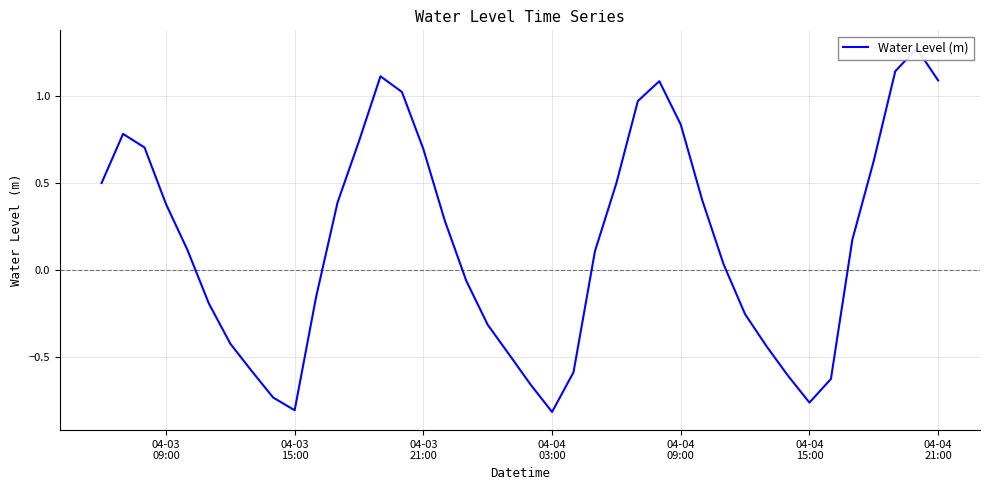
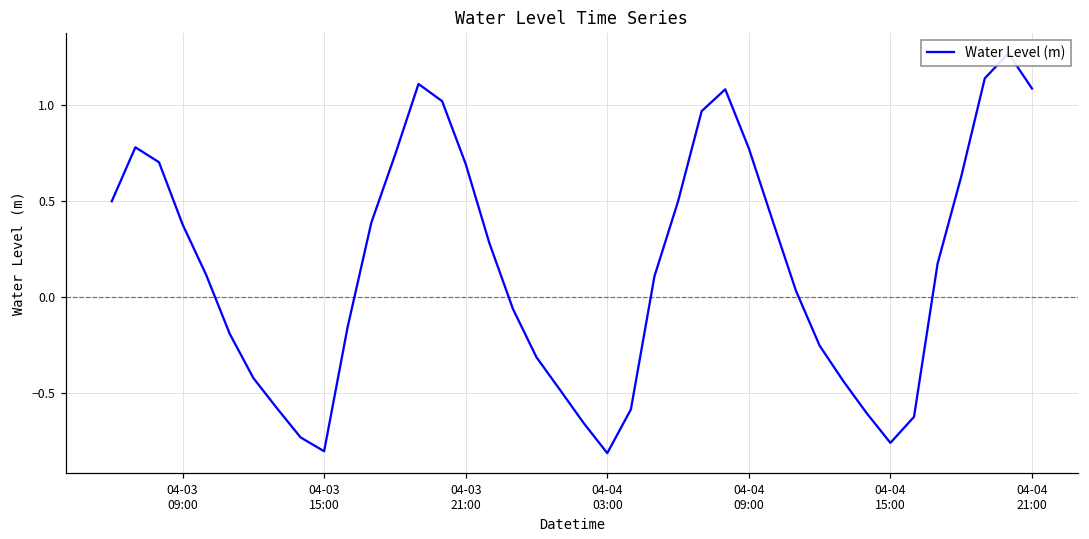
  {
    "04-03 09:00": 0.38,
    "04-03 15:00": -0.80,
    "04-03 21:00": 0.69,
    "04-04 03:00": -0.81,
-   "04-04 09:00": 0.83,
+   "04-04 09:00": 0.78,
    "04-04 15:00": -0.76,
    "04-04 21:00": 1.09
  }
